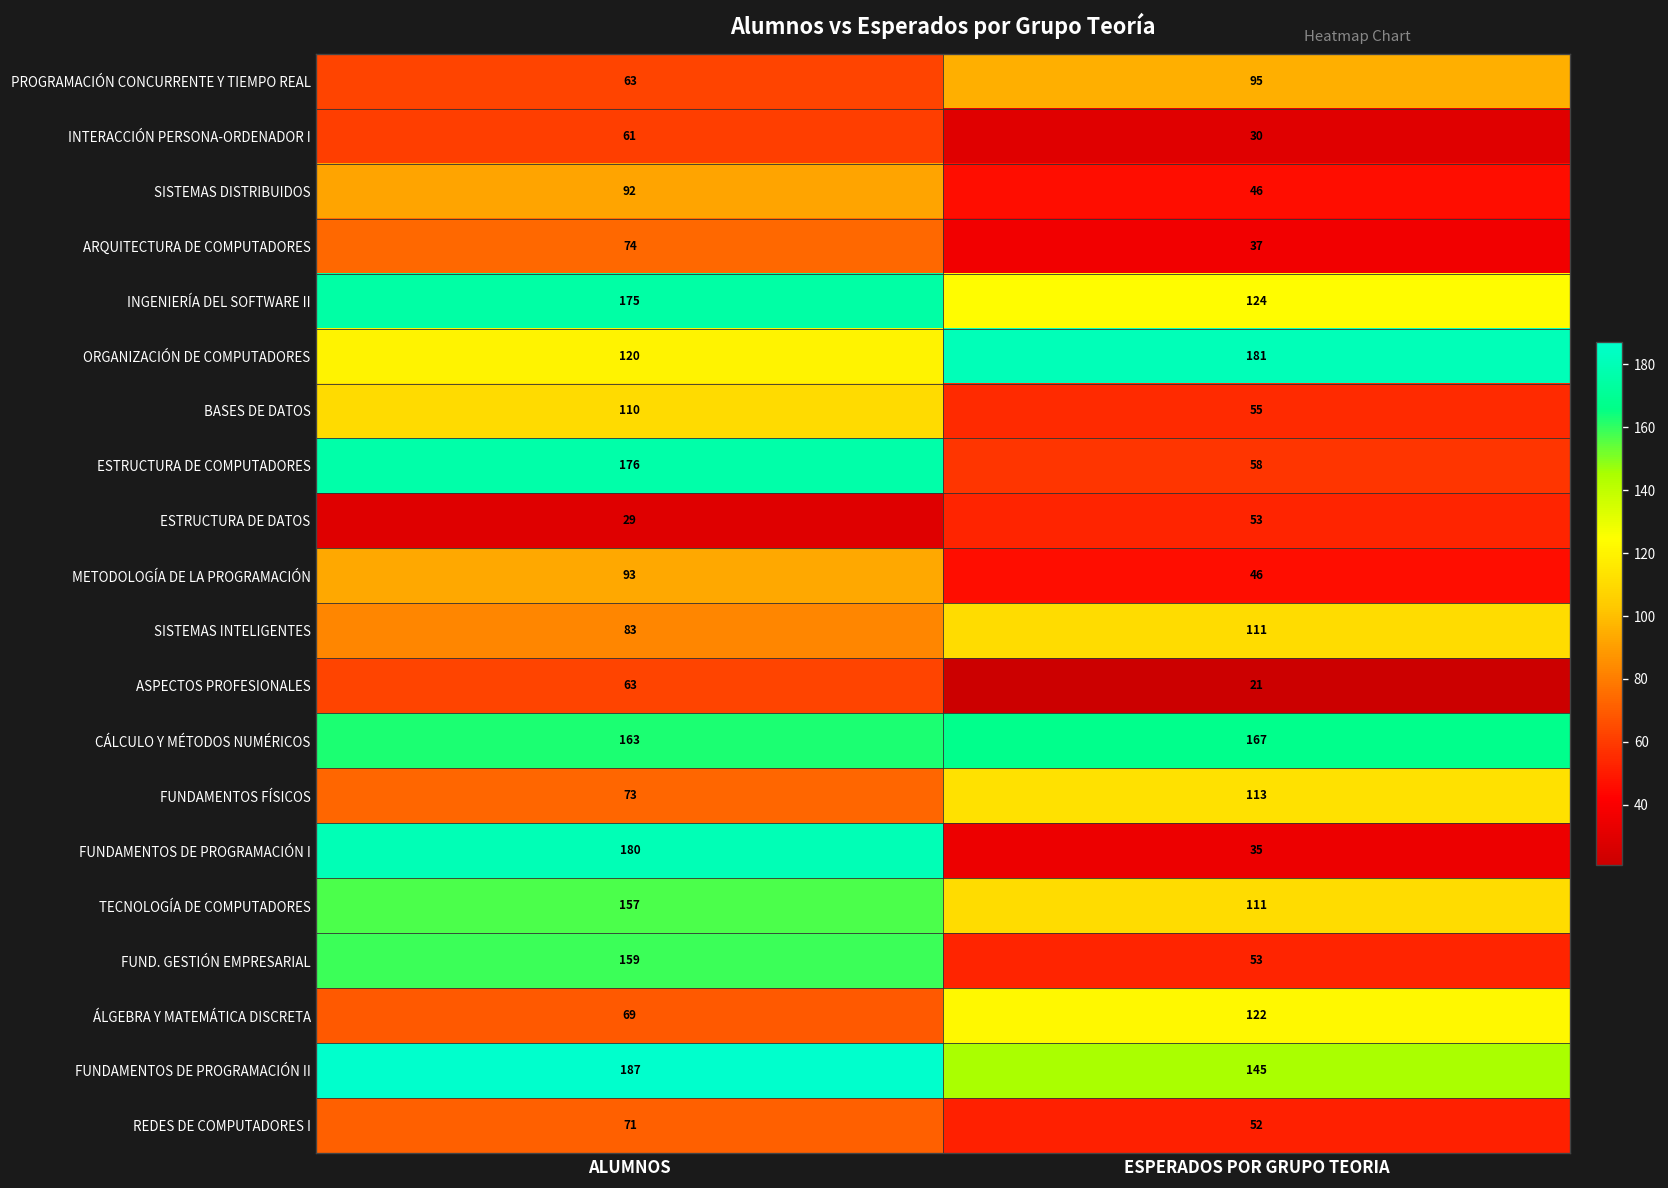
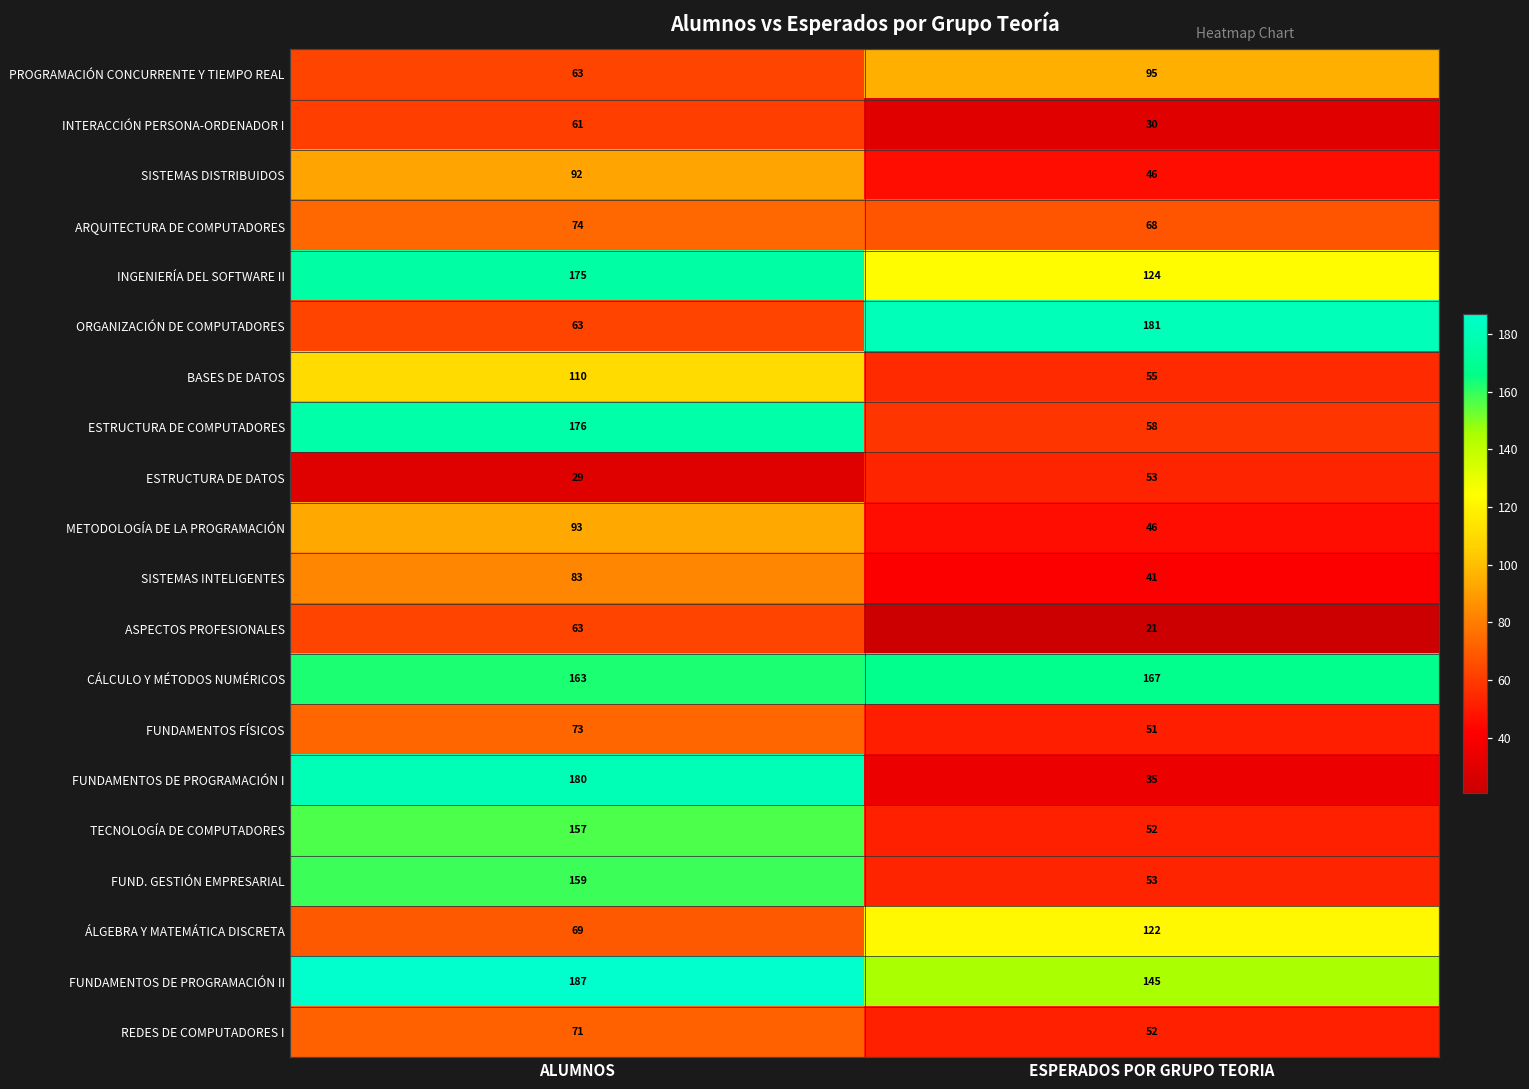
  {
    "PROGRAMACIÓN CONCURRENTE Y TIEMPO REAL": {
      "ALUMNOS": 63,
      "ESPERADOS POR GRUPO TEORIA": 95
    },
    "INTERACCIÓN PERSONA-ORDENADOR I": {
      "ALUMNOS": 61,
      "ESPERADOS POR GRUPO TEORIA": 30
    },
    "SISTEMAS DISTRIBUIDOS": {
      "ALUMNOS": 92,
      "ESPERADOS POR GRUPO TEORIA": 46
    },
    "ARQUITECTURA DE COMPUTADORES": {
      "ALUMNOS": 74,
-     "ESPERADOS POR GRUPO TEORIA": 37
+     "ESPERADOS POR GRUPO TEORIA": 68
    },
    "INGENIERÍA DEL SOFTWARE II": {
      "ALUMNOS": 175,
      "ESPERADOS POR GRUPO TEORIA": 124
    },
    "ORGANIZACIÓN DE COMPUTADORES": {
-     "ALUMNOS": 120,
+     "ALUMNOS": 63,
      "ESPERADOS POR GRUPO TEORIA": 181
    },
    "BASES DE DATOS": {
      "ALUMNOS": 110,
      "ESPERADOS POR GRUPO TEORIA": 55
    },
    "ESTRUCTURA DE COMPUTADORES": {
      "ALUMNOS": 176,
      "ESPERADOS POR GRUPO TEORIA": 58
    },
    "ESTRUCTURA DE DATOS": {
      "ALUMNOS": 29,
      "ESPERADOS POR GRUPO TEORIA": 53
    },
    "METODOLOGÍA DE LA PROGRAMACIÓN": {
      "ALUMNOS": 93,
      "ESPERADOS POR GRUPO TEORIA": 46
    },
    "SISTEMAS INTELIGENTES": {
      "ALUMNOS": 83,
-     "ESPERADOS POR GRUPO TEORIA": 111
+     "ESPERADOS POR GRUPO TEORIA": 41
    },
    "ASPECTOS PROFESIONALES": {
      "ALUMNOS": 63,
      "ESPERADOS POR GRUPO TEORIA": 21
    },
    "CÁLCULO Y MÉTODOS NUMÉRICOS": {
      "ALUMNOS": 163,
      "ESPERADOS POR GRUPO TEORIA": 167
    },
    "FUNDAMENTOS FÍSICOS": {
      "ALUMNOS": 73,
-     "ESPERADOS POR GRUPO TEORIA": 113
+     "ESPERADOS POR GRUPO TEORIA": 51
    },
    "FUNDAMENTOS DE PROGRAMACIÓN I": {
      "ALUMNOS": 180,
      "ESPERADOS POR GRUPO TEORIA": 35
    },
    "TECNOLOGÍA DE COMPUTADORES": {
      "ALUMNOS": 157,
-     "ESPERADOS POR GRUPO TEORIA": 111
+     "ESPERADOS POR GRUPO TEORIA": 52
    },
    "FUND. GESTIÓN EMPRESARIAL": {
      "ALUMNOS": 159,
      "ESPERADOS POR GRUPO TEORIA": 53
    },
    "ÁLGEBRA Y MATEMÁTICA DISCRETA": {
      "ALUMNOS": 69,
      "ESPERADOS POR GRUPO TEORIA": 122
    },
    "FUNDAMENTOS DE PROGRAMACIÓN II": {
      "ALUMNOS": 187,
      "ESPERADOS POR GRUPO TEORIA": 145
    },
    "REDES DE COMPUTADORES I": {
      "ALUMNOS": 71,
      "ESPERADOS POR GRUPO TEORIA": 52
    }
  }
